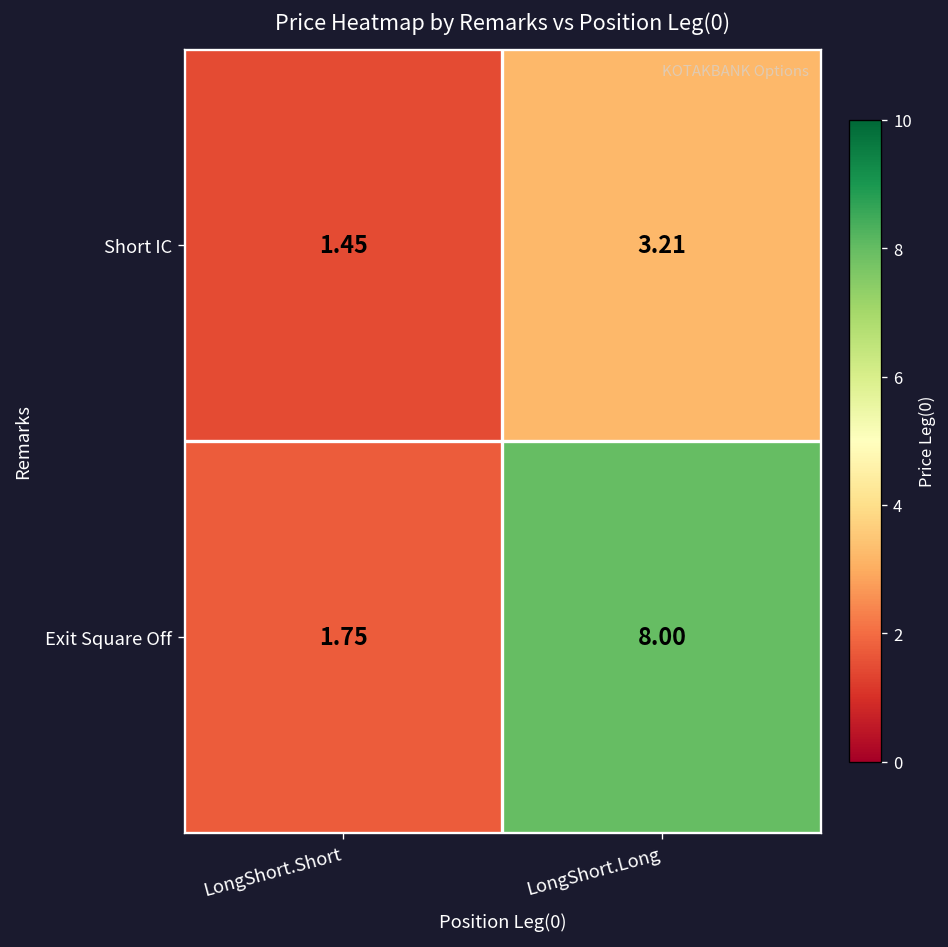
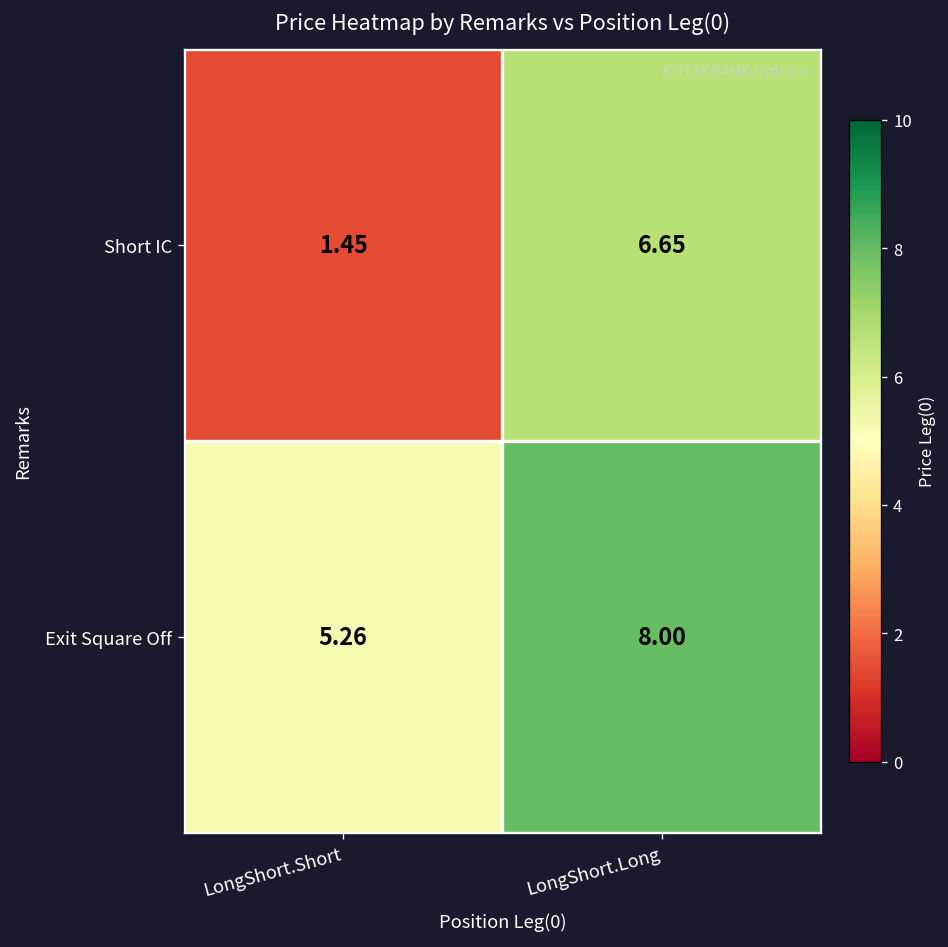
  {
    "Short IC": {
      "LongShort.Short": 1.45,
-     "LongShort.Long": 3.21
+     "LongShort.Long": 6.65
    },
    "Exit Square Off": {
-     "LongShort.Short": 1.75,
+     "LongShort.Short": 5.26,
      "LongShort.Long": 8.00
    }
  }
